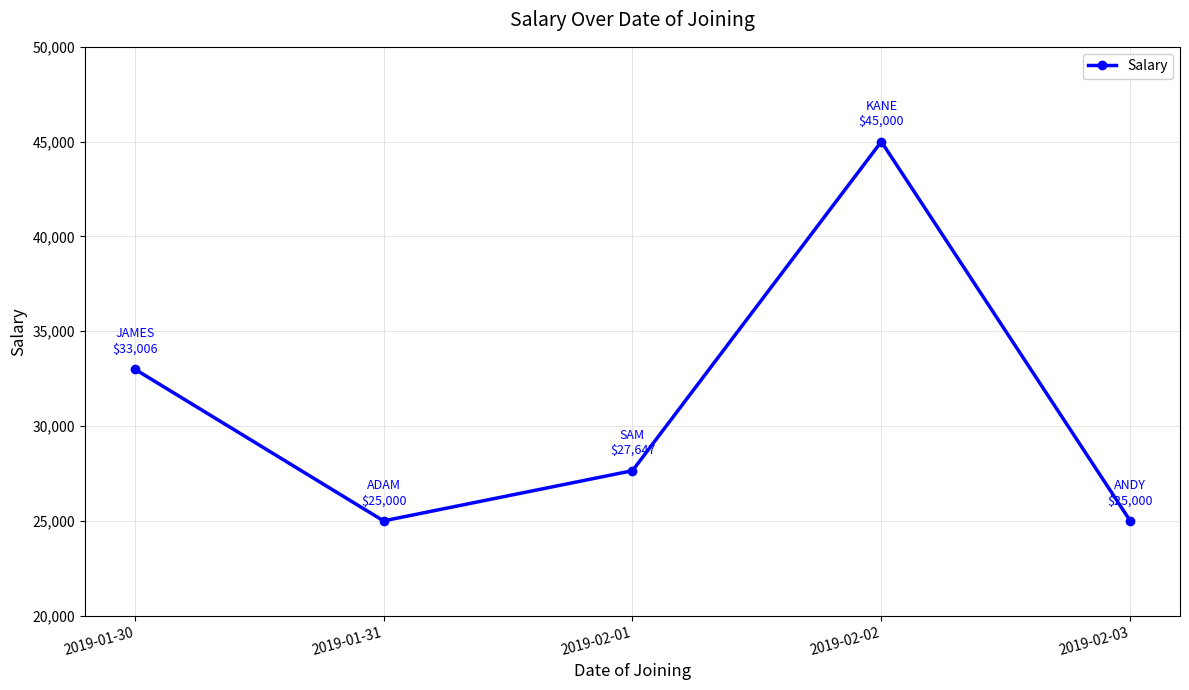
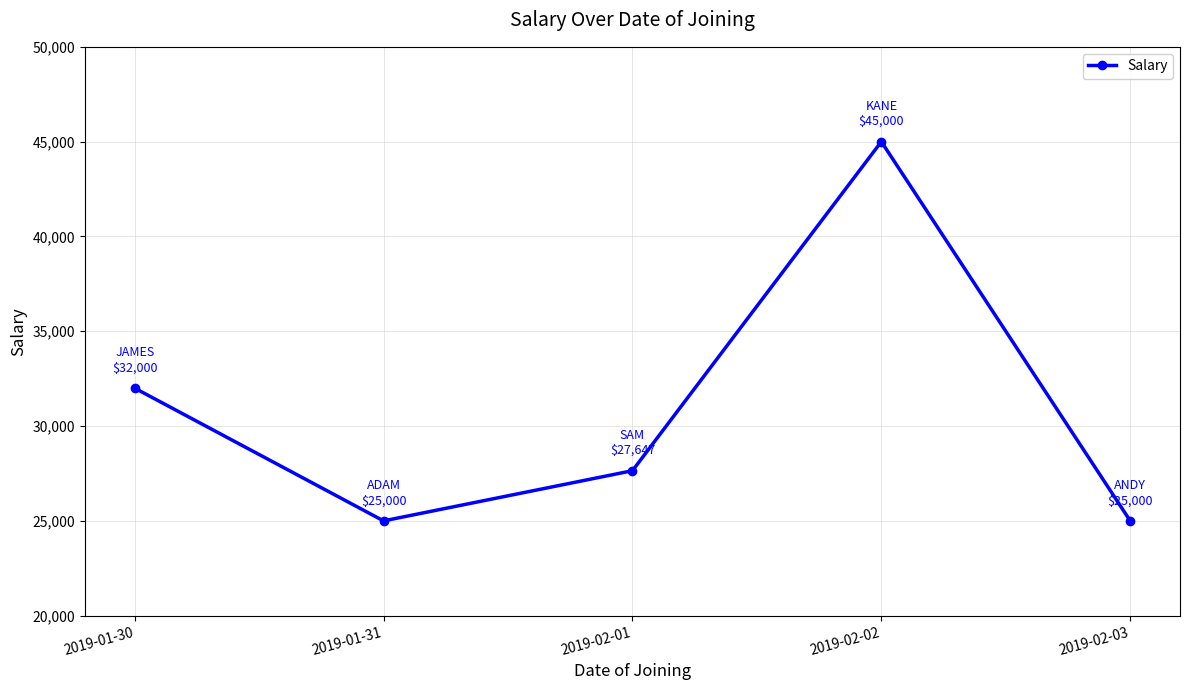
  {
-   "2019-01-30": "$33,006",
+   "2019-01-30": "$32,000",
    "2019-01-31": "$25,000",
    "2019-02-01": "$27,647",
    "2019-02-02": "$45,000",
    "2019-02-03": "$25,000"
  }
